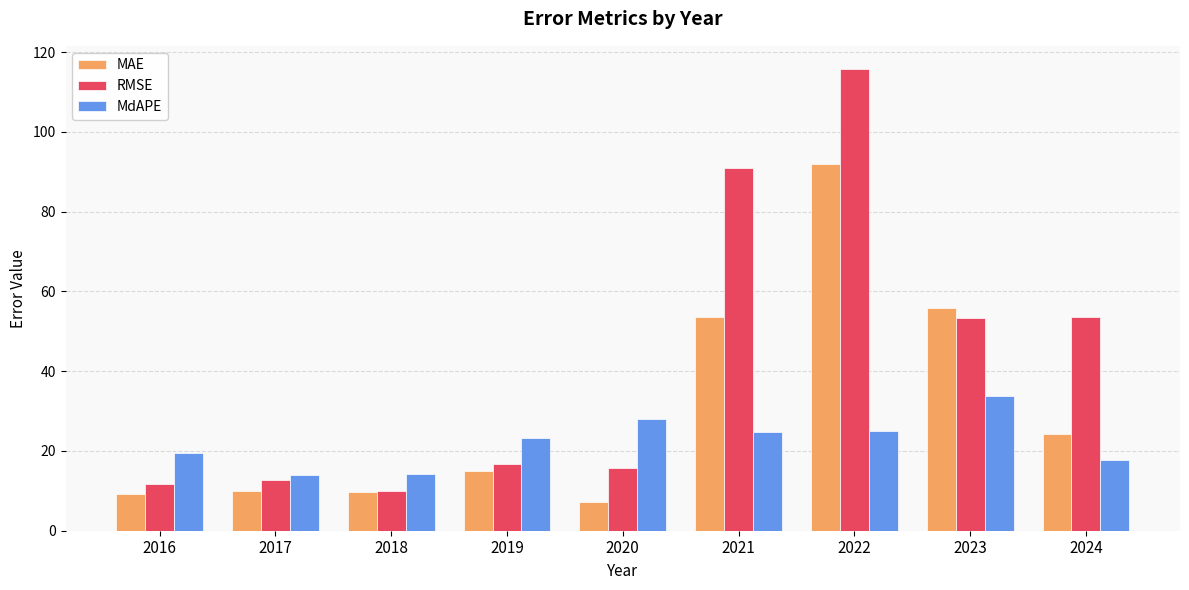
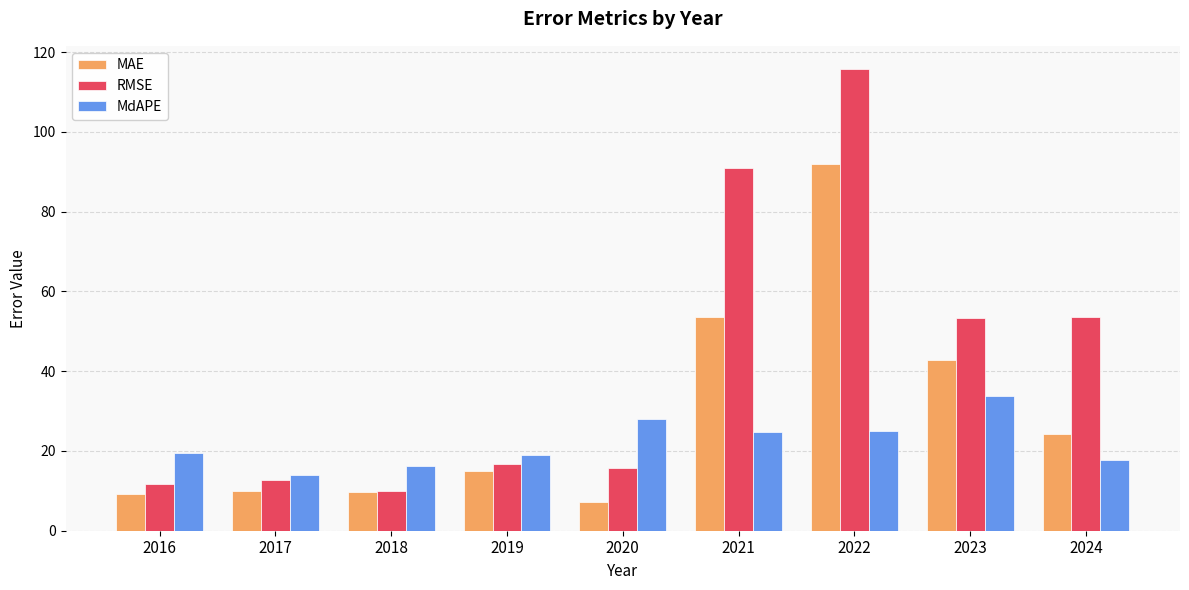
  {
    "MAE": {
      "2016": 9,
      "2017": 10,
      "2018": 10,
      "2019": 15,
      "2020": 7,
      "2021": 54,
      "2022": 92,
-     "2023": 56,
+     "2023": 43,
      "2024": 24
    },
    "RMSE": {
      "2016": 12,
      "2017": 13,
      "2018": 10,
      "2019": 17,
      "2020": 16,
      "2021": 91,
      "2022": 116,
      "2023": 53,
      "2024": 54
    },
    "MdAPE": {
      "2016": 20,
      "2017": 14,
-     "2018": 14,
-     "2019": 23,
+     "2018": 16,
+     "2019": 19,
      "2020": 28,
      "2021": 25,
      "2022": 25,
      "2023": 34,
      "2024": 18
    }
  }
